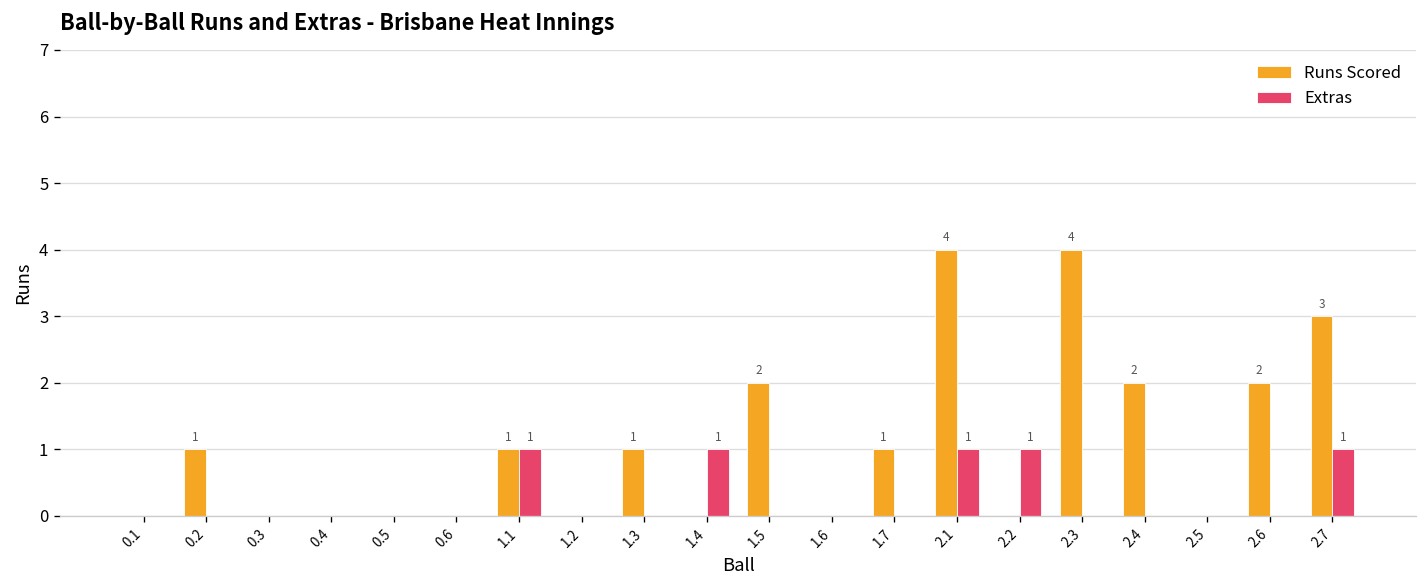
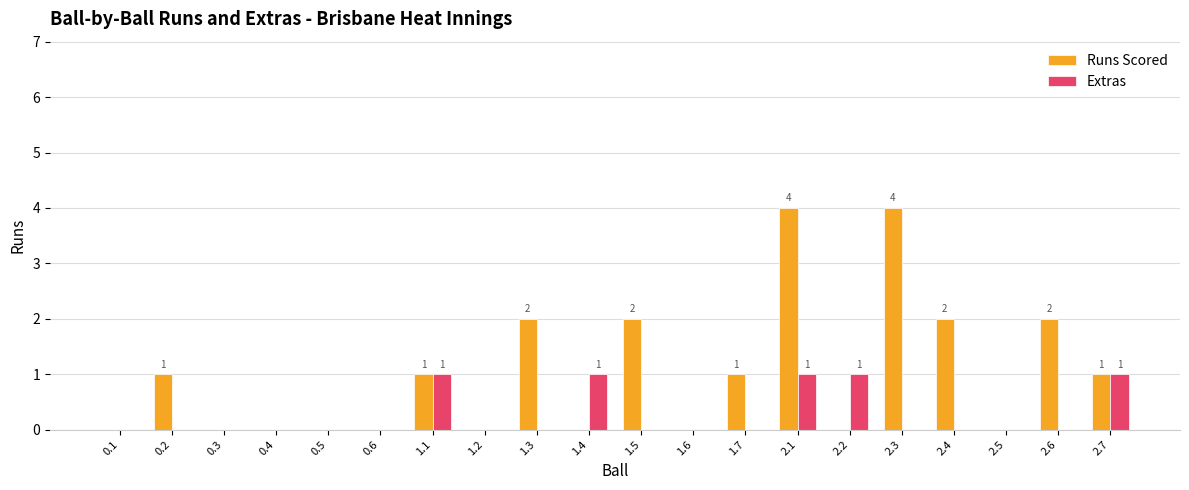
  {
    "Runs Scored": {
      "0.2": 1,
      "1.1": 1,
-     "1.3": 1,
+     "1.3": 2,
      "1.5": 2,
      "1.7": 1,
      "2.1": 4,
      "2.3": 4,
      "2.4": 2,
      "2.6": 2,
-     "2.7": 3
+     "2.7": 1
    },
    "Extras": {
      "1.1": 1,
      "1.4": 1,
      "2.1": 1,
      "2.2": 1,
      "2.7": 1
    }
  }
